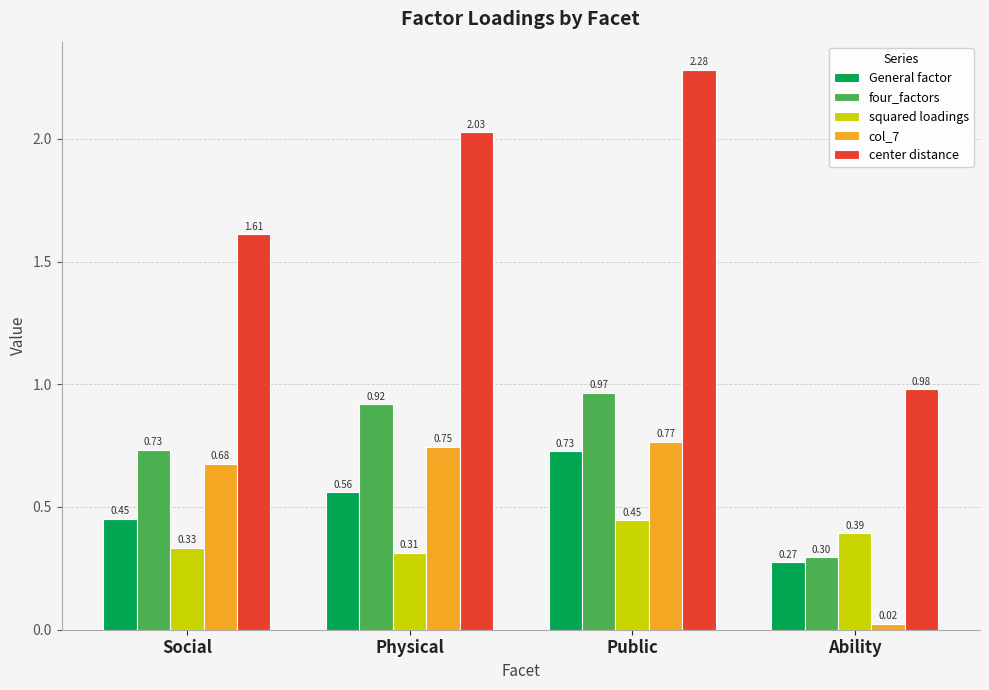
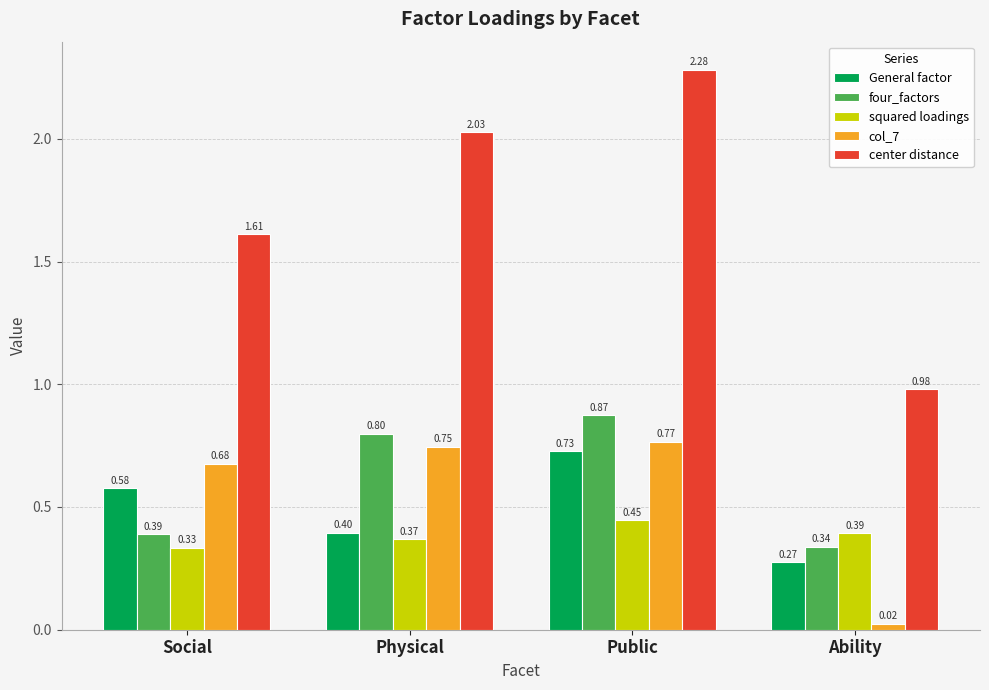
  {
    "General factor": {
-     "Social": 0.45,
-     "Physical": 0.56,
+     "Social": 0.58,
+     "Physical": 0.40,
      "Public": 0.73,
      "Ability": 0.27
    },
    "four_factors": {
-     "Social": 0.73,
-     "Physical": 0.92,
-     "Public": 0.97,
-     "Ability": 0.30
+     "Social": 0.39,
+     "Physical": 0.80,
+     "Public": 0.87,
+     "Ability": 0.34
    },
    "squared loadings": {
      "Social": 0.33,
-     "Physical": 0.31,
+     "Physical": 0.37,
      "Public": 0.45,
      "Ability": 0.39
    },
    "col_7": {
      "Social": 0.68,
      "Physical": 0.75,
      "Public": 0.77,
      "Ability": 0.02
    },
    "center distance": {
      "Social": 1.61,
      "Physical": 2.03,
      "Public": 2.28,
      "Ability": 0.98
    }
  }
